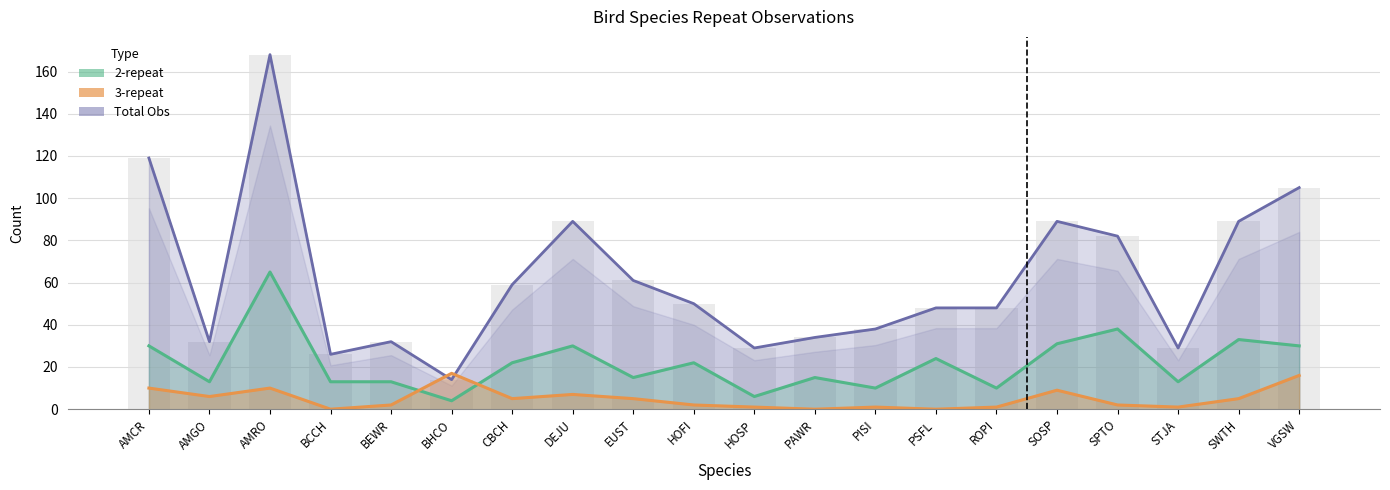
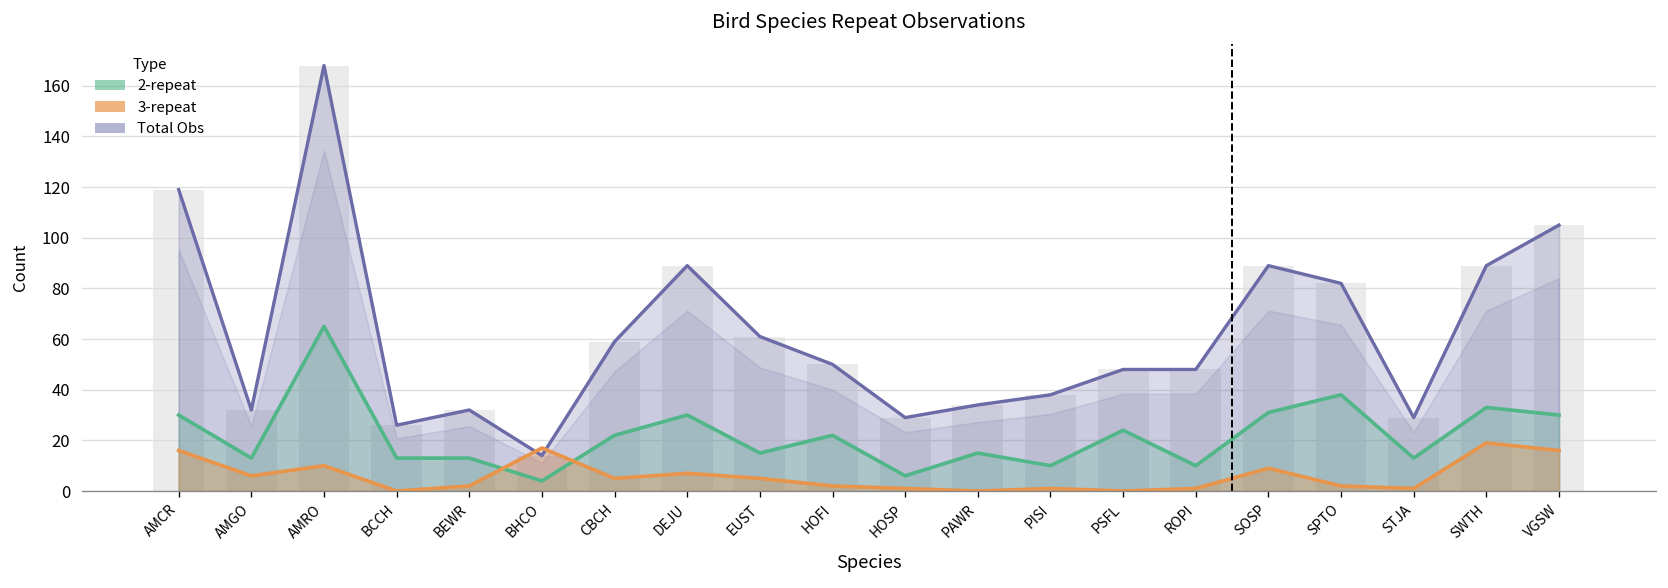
  {
    "3-repeat": {
-     "AMCR": 10,
+     "AMCR": 16,
      "AMGO": 6,
      "AMRO": 10,
      "BCCH": 0,
      "BEWR": 2,
      "BHCO": 17,
      "CBCH": 5,
      "DEJU": 7,
      "EUST": 5,
      "HOFI": 2,
      "HOSP": 1,
      "PAWR": 0,
      "PISI": 1,
      "PSFL": 0,
      "ROPI": 1,
      "SOSP": 9,
      "SPTO": 2,
      "STJA": 1,
-     "SWTH": 5,
+     "SWTH": 19,
      "VGSW": 16
    }
  }
